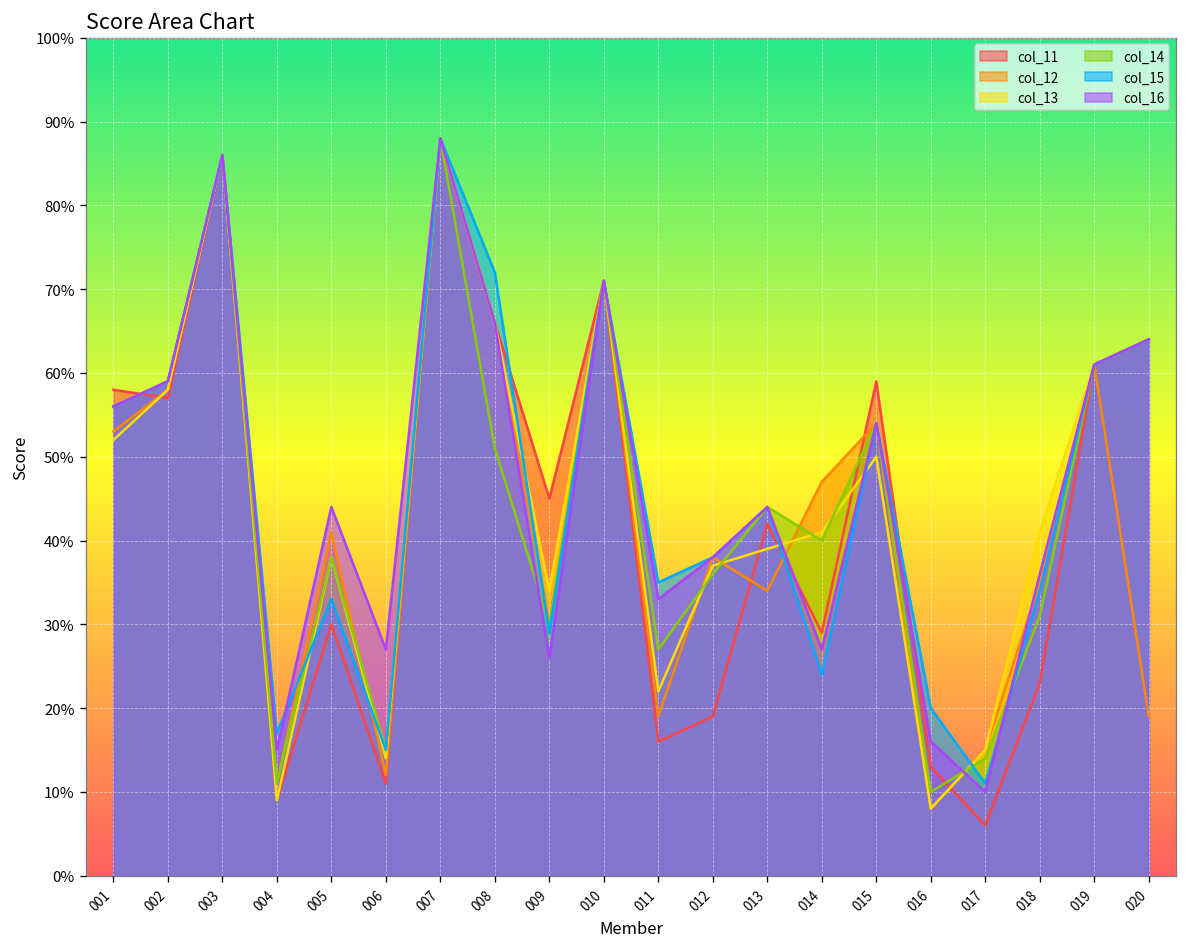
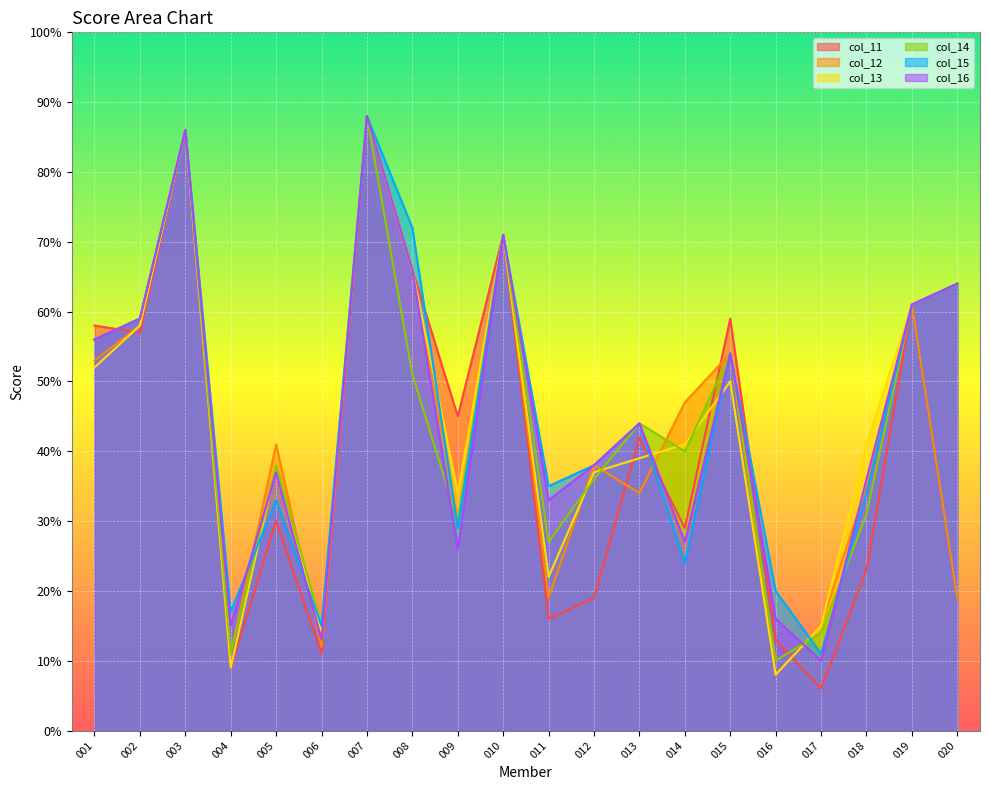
  {
    "col_11": {
      "001": "58%",
      "002": "57%",
      "005": "30%",
      "006": "11%",
      "009": "45%",
      "011": "16%",
      "012": "19%",
      "013": "42%",
      "014": "29%",
      "015": "59%",
      "016": "13%",
      "017": "6%",
      "018": "23%"
    },
    "col_12": {
      "001": "53%",
      "005": "41%",
      "006": "12%",
      "011": "19%",
      "013": "34%",
      "014": "47%",
      "018": "35%",
      "020": "19%"
    },
    "col_13": {
      "001": "52%",
      "006": "14%",
      "009": "34%",
      "011": "22%",
      "012": "37%",
      "013": "39%",
      "014": "41%",
      "015": "50%",
      "018": "41%"
    },
    "col_14": {
      "008": "51%",
      "011": "27%",
      "012": "36%",
      "014": "40%",
      "016": "10%",
      "017": "14%",
      "018": "31%"
    },
    "col_15": {
      "004": "17%",
      "005": "33%",
      "008": "72%",
      "009": "29%",
      "011": "35%",
      "014": "24%",
      "016": "20%",
      "017": "11%",
      "018": "34%"
    },
    "col_16": {
      "004": "15%",
-     "005": "44%",
-     "006": "27%",
+     "005": "37%",
+     "006": "13%",
      "009": "26%",
      "011": "33%",
      "014": "27%",
      "016": "16%",
      "017": "10%",
      "018": "36%"
    }
  }
